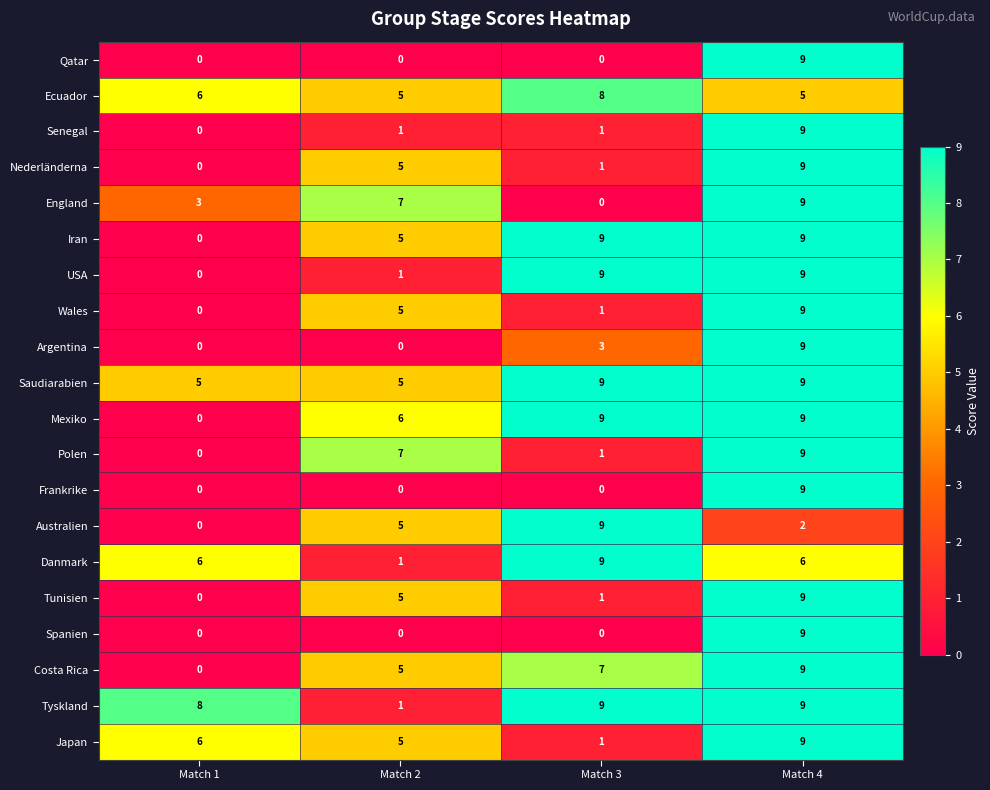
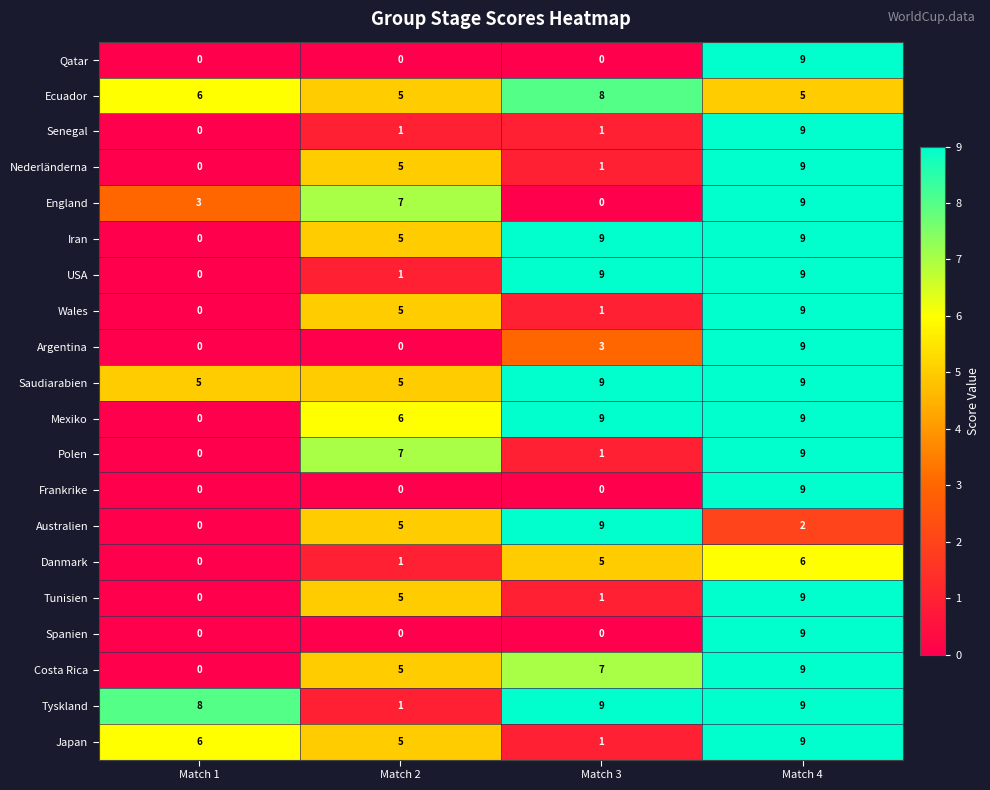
  {
    "Qatar": {
      "Match 1": 0,
      "Match 2": 0,
      "Match 3": 0,
      "Match 4": 9
    },
    "Ecuador": {
      "Match 1": 6,
      "Match 2": 5,
      "Match 3": 8,
      "Match 4": 5
    },
    "Senegal": {
      "Match 1": 0,
      "Match 2": 1,
      "Match 3": 1,
      "Match 4": 9
    },
    "Nederländerna": {
      "Match 1": 0,
      "Match 2": 5,
      "Match 3": 1,
      "Match 4": 9
    },
    "England": {
      "Match 1": 3,
      "Match 2": 7,
      "Match 3": 0,
      "Match 4": 9
    },
    "Iran": {
      "Match 1": 0,
      "Match 2": 5,
      "Match 3": 9,
      "Match 4": 9
    },
    "USA": {
      "Match 1": 0,
      "Match 2": 1,
      "Match 3": 9,
      "Match 4": 9
    },
    "Wales": {
      "Match 1": 0,
      "Match 2": 5,
      "Match 3": 1,
      "Match 4": 9
    },
    "Argentina": {
      "Match 1": 0,
      "Match 2": 0,
      "Match 3": 3,
      "Match 4": 9
    },
    "Saudiarabien": {
      "Match 1": 5,
      "Match 2": 5,
      "Match 3": 9,
      "Match 4": 9
    },
    "Mexiko": {
      "Match 1": 0,
      "Match 2": 6,
      "Match 3": 9,
      "Match 4": 9
    },
    "Polen": {
      "Match 1": 0,
      "Match 2": 7,
      "Match 3": 1,
      "Match 4": 9
    },
    "Frankrike": {
      "Match 1": 0,
      "Match 2": 0,
      "Match 3": 0,
      "Match 4": 9
    },
    "Australien": {
      "Match 1": 0,
      "Match 2": 5,
      "Match 3": 9,
      "Match 4": 2
    },
    "Danmark": {
-     "Match 1": 6,
+     "Match 1": 0,
      "Match 2": 1,
-     "Match 3": 9,
+     "Match 3": 5,
      "Match 4": 6
    },
    "Tunisien": {
      "Match 1": 0,
      "Match 2": 5,
      "Match 3": 1,
      "Match 4": 9
    },
    "Spanien": {
      "Match 1": 0,
      "Match 2": 0,
      "Match 3": 0,
      "Match 4": 9
    },
    "Costa Rica": {
      "Match 1": 0,
      "Match 2": 5,
      "Match 3": 7,
      "Match 4": 9
    },
    "Tyskland": {
      "Match 1": 8,
      "Match 2": 1,
      "Match 3": 9,
      "Match 4": 9
    },
    "Japan": {
      "Match 1": 6,
      "Match 2": 5,
      "Match 3": 1,
      "Match 4": 9
    }
  }
